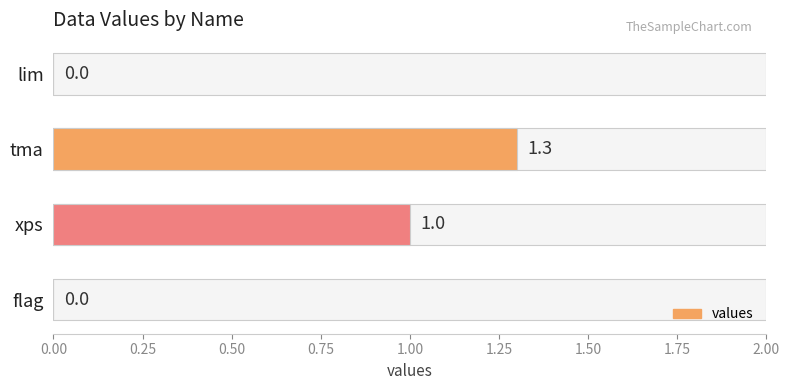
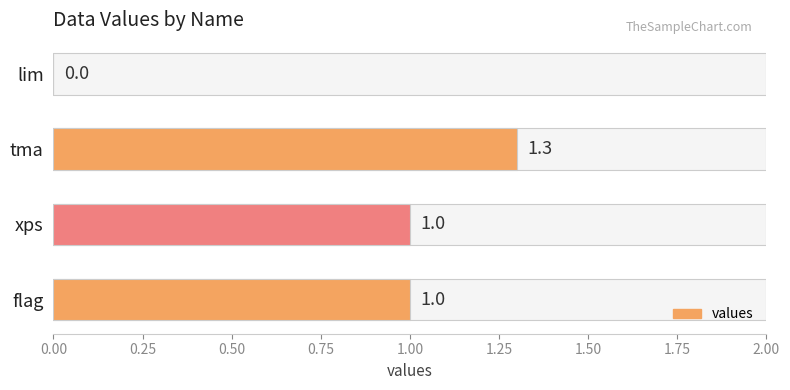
  {
    "lim": 0.0,
    "tma": 1.3,
    "xps": 1.0,
-   "flag": 0.0
+   "flag": 1.0
  }
